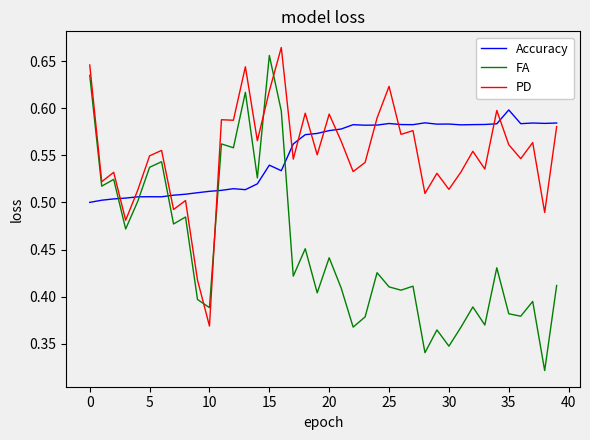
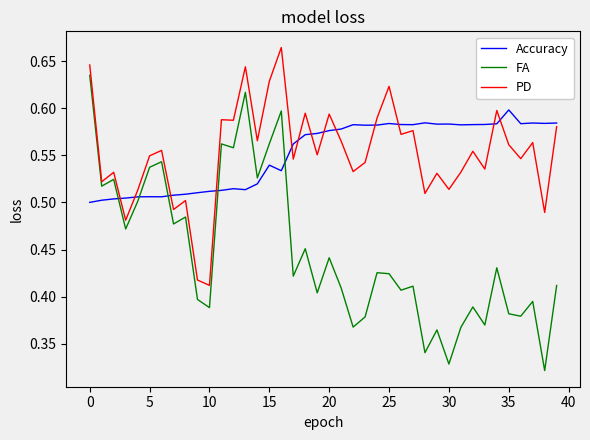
  {
    "Accuracy": {
      "0": 0.50,
      "5": 0.51,
      "10": 0.51,
      "15": 0.54,
      "20": 0.58,
      "25": 0.58,
      "30": 0.58,
      "35": 0.60
    },
    "FA": {
      "0": 0.63,
      "5": 0.54,
      "10": 0.39,
-     "15": 0.66,
+     "15": 0.56,
      "20": 0.44,
-     "25": 0.41,
-     "30": 0.35,
+     "25": 0.42,
+     "30": 0.33,
      "35": 0.38
    },
    "PD": {
      "0": 0.65,
      "5": 0.55,
-     "10": 0.37,
-     "15": 0.62,
+     "10": 0.41,
+     "15": 0.63,
      "20": 0.59,
      "25": 0.62,
      "30": 0.51,
      "35": 0.56
    }
  }
